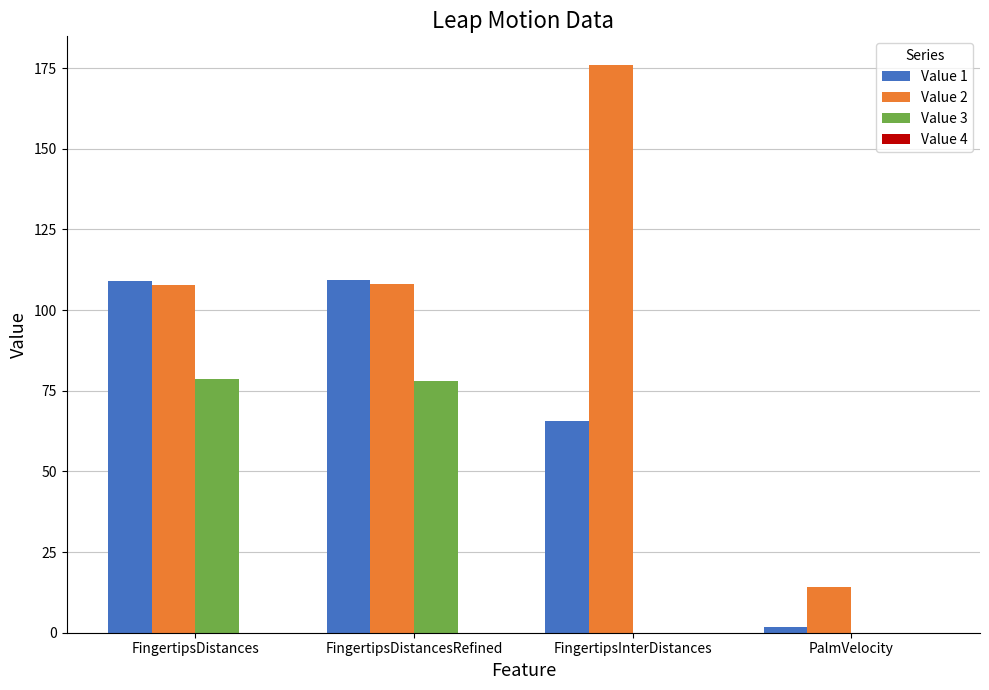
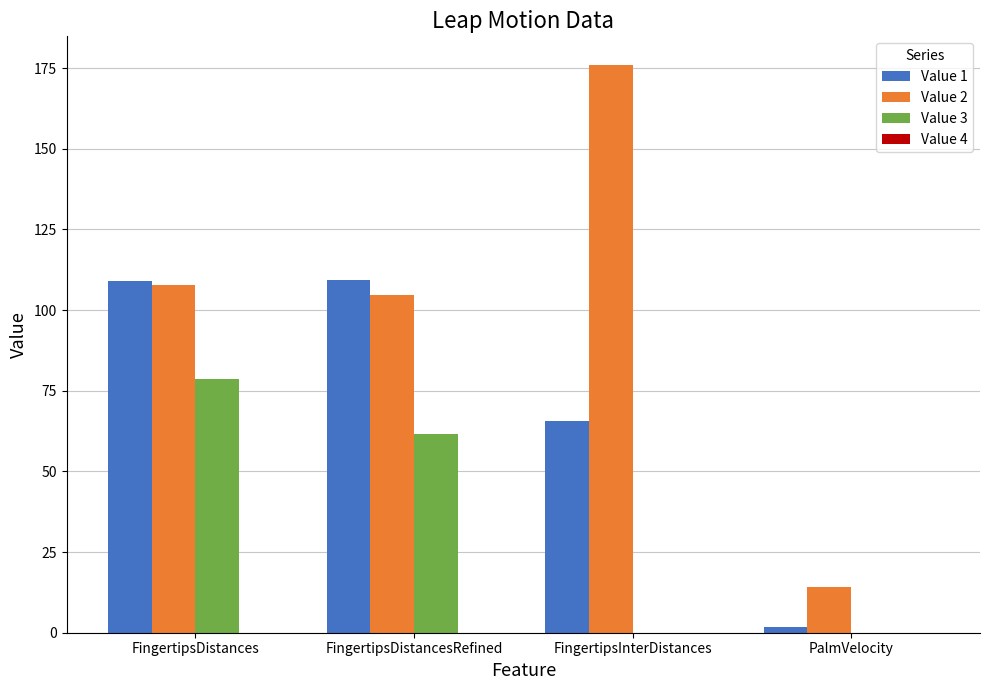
  {
    "Value 1": {
      "FingertipsDistances": 109,
      "FingertipsDistancesRefined": 109,
      "FingertipsInterDistances": 66,
      "PalmVelocity": 2
    },
    "Value 2": {
      "FingertipsDistances": 108,
-     "FingertipsDistancesRefined": 108,
+     "FingertipsDistancesRefined": 105,
      "FingertipsInterDistances": 176,
      "PalmVelocity": 14
    },
    "Value 3": {
      "FingertipsDistances": 79,
-     "FingertipsDistancesRefined": 78,
+     "FingertipsDistancesRefined": 62,
      "FingertipsInterDistances": 0
    },
    "Value 4": {
      "FingertipsDistances": 0,
      "FingertipsDistancesRefined": 0,
      "FingertipsInterDistances": 0,
      "PalmVelocity": 0
    }
  }
